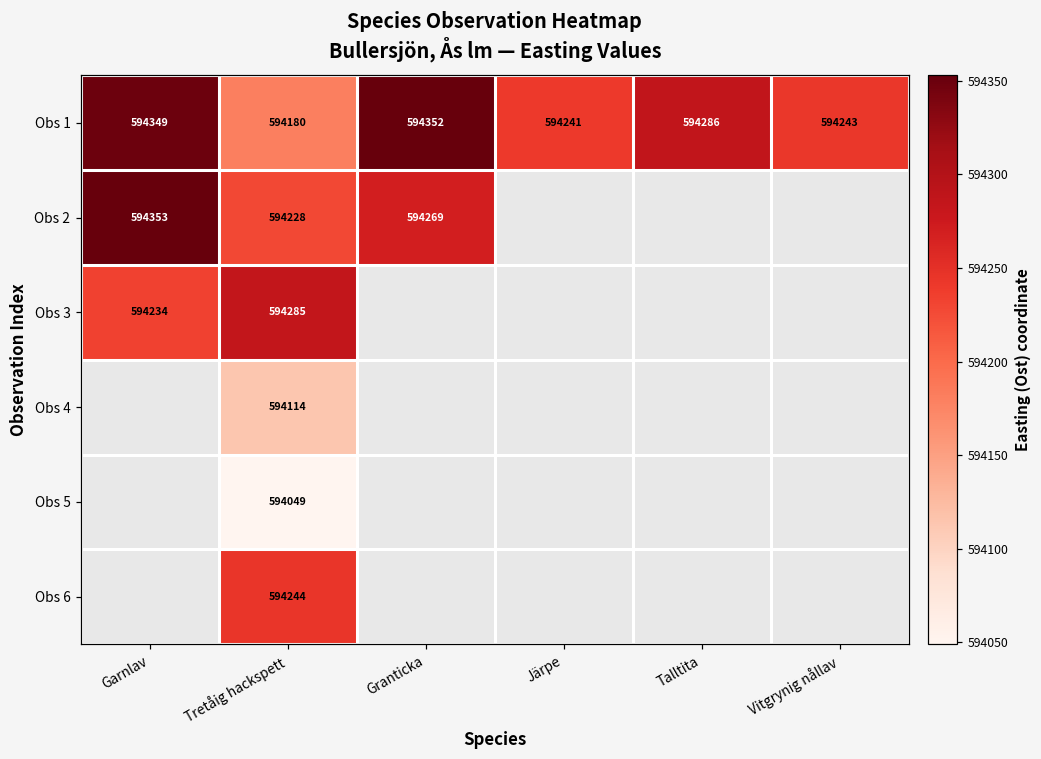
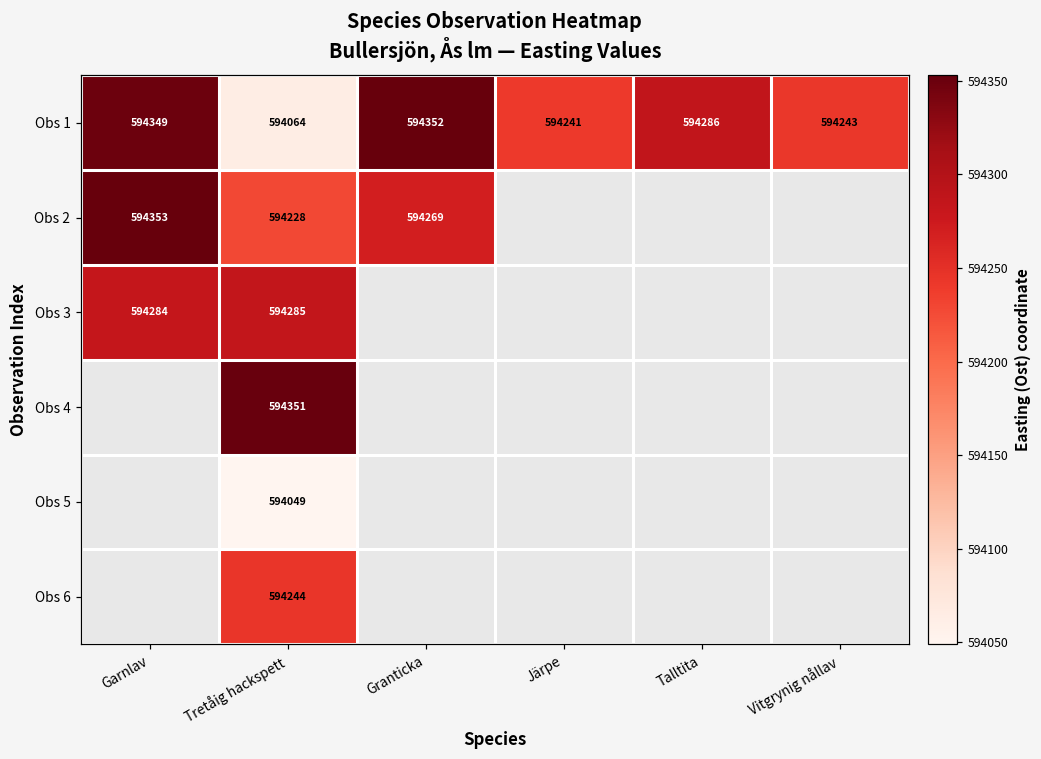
  {
    "Obs 1": {
      "Garnlav": 594349,
-     "Tretåig hackspett": 594180,
+     "Tretåig hackspett": 594064,
      "Granticka": 594352,
      "Järpe": 594241,
      "Talltita": 594286,
      "Vitgrynig nållav": 594243
    },
    "Obs 2": {
      "Garnlav": 594353,
      "Tretåig hackspett": 594228,
      "Granticka": 594269
    },
    "Obs 3": {
-     "Garnlav": 594234,
+     "Garnlav": 594284,
      "Tretåig hackspett": 594285
    },
    "Obs 4": {
-     "Tretåig hackspett": 594114
+     "Tretåig hackspett": 594351
    },
    "Obs 5": {
      "Tretåig hackspett": 594049
    },
    "Obs 6": {
      "Tretåig hackspett": 594244
    }
  }
